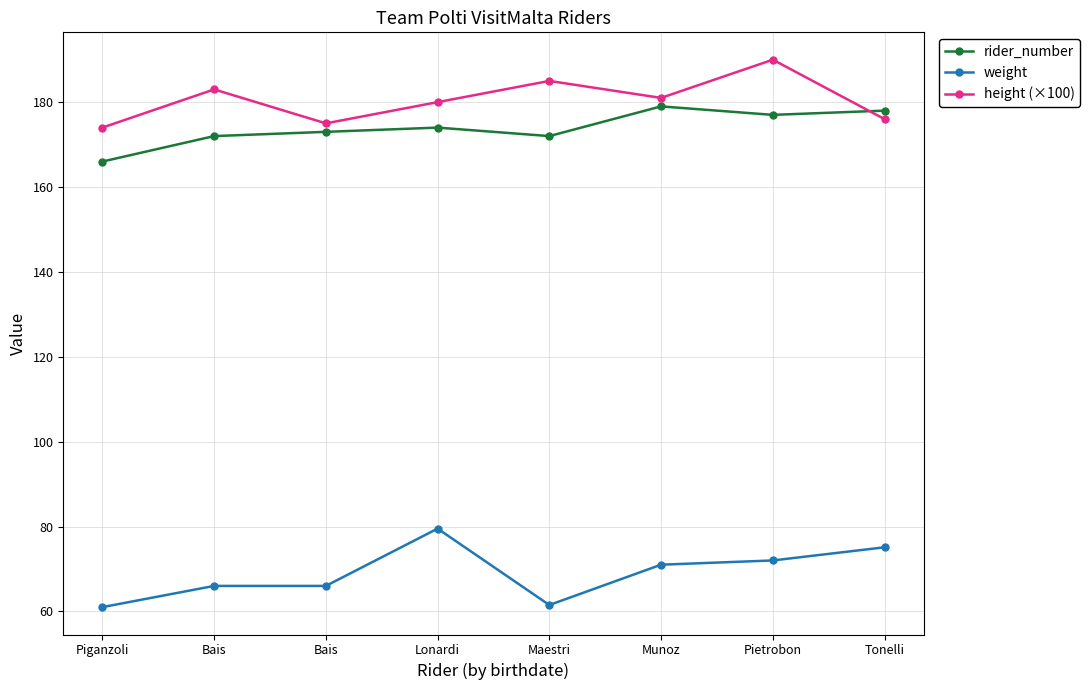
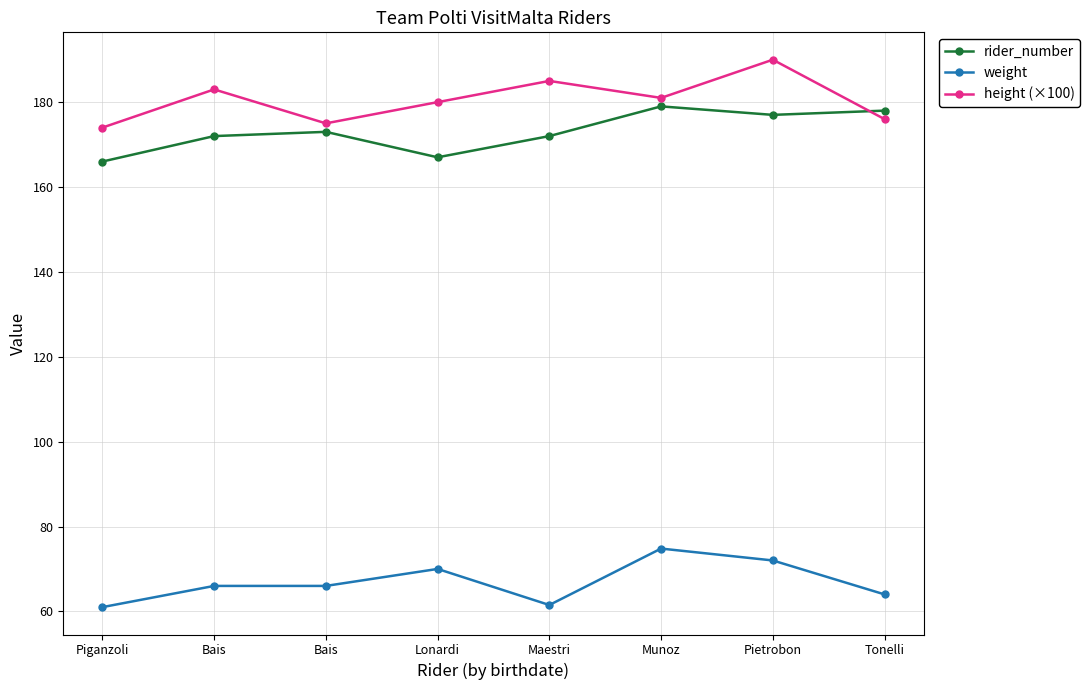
  {
    "rider_number": {
      "Piganzoli": 166,
-     "Lonardi": 174,
+     "Lonardi": 167,
      "Maestri": 172,
      "Munoz": 179,
      "Pietrobon": 177,
      "Tonelli": 178
    },
    "weight": {
      "Piganzoli": 61,
-     "Lonardi": 80,
+     "Lonardi": 70,
      "Maestri": 62,
-     "Munoz": 71,
+     "Munoz": 75,
      "Pietrobon": 72,
-     "Tonelli": 75
+     "Tonelli": 64
    },
    "height (×100)": {
      "Piganzoli": 174,
      "Lonardi": 180,
      "Maestri": 185,
      "Munoz": 181,
      "Pietrobon": 190,
      "Tonelli": 176
    }
  }
